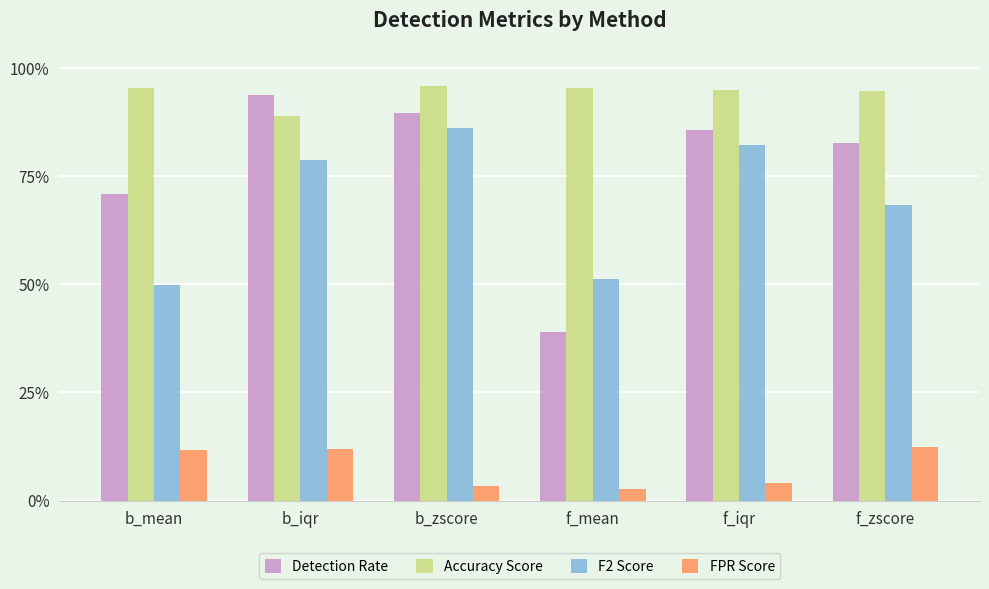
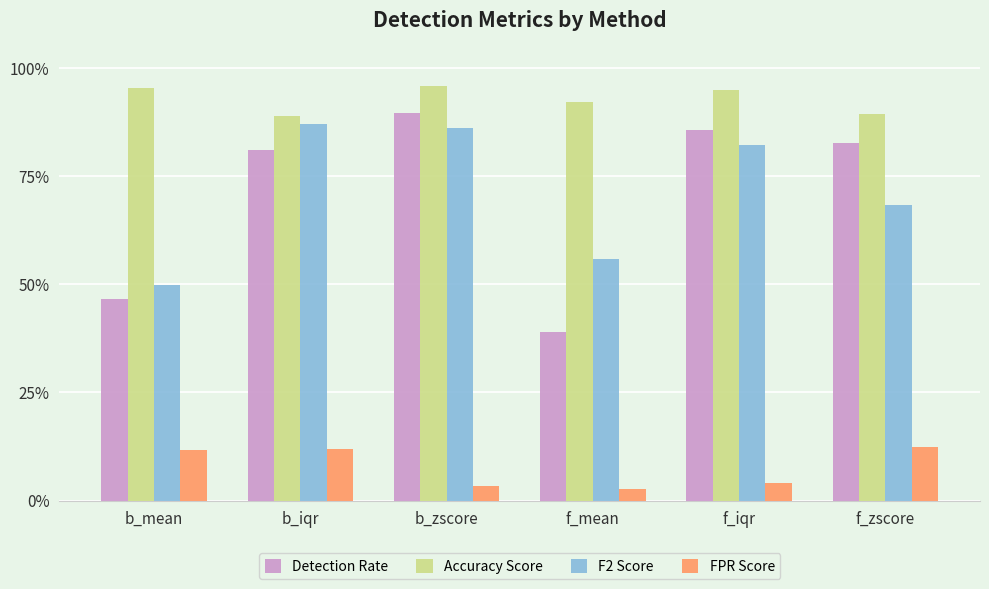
  {
    "Detection Rate": {
-     "b_mean": "71%",
-     "b_iqr": "94%",
+     "b_mean": "47%",
+     "b_iqr": "81%",
      "b_zscore": "89%",
      "f_mean": "39%",
      "f_iqr": "86%",
      "f_zscore": "83%"
    },
    "Accuracy Score": {
      "b_mean": "95%",
      "b_iqr": "89%",
      "b_zscore": "96%",
-     "f_mean": "95%",
+     "f_mean": "92%",
      "f_iqr": "95%",
-     "f_zscore": "95%"
+     "f_zscore": "89%"
    },
    "F2 Score": {
      "b_mean": "50%",
-     "b_iqr": "79%",
+     "b_iqr": "87%",
      "b_zscore": "86%",
-     "f_mean": "51%",
+     "f_mean": "56%",
      "f_iqr": "82%",
      "f_zscore": "68%"
    },
    "FPR Score": {
      "b_mean": "12%",
      "b_iqr": "12%",
      "b_zscore": "3%",
      "f_mean": "3%",
      "f_iqr": "4%",
      "f_zscore": "12%"
    }
  }
